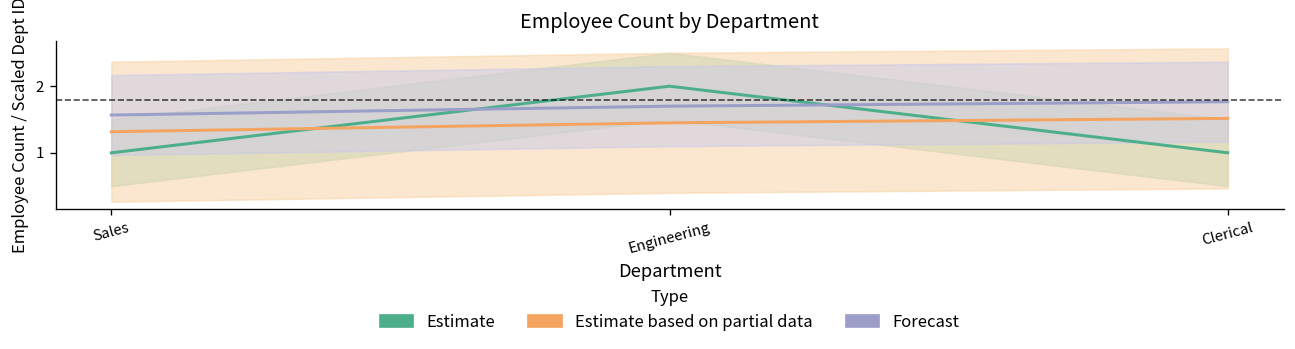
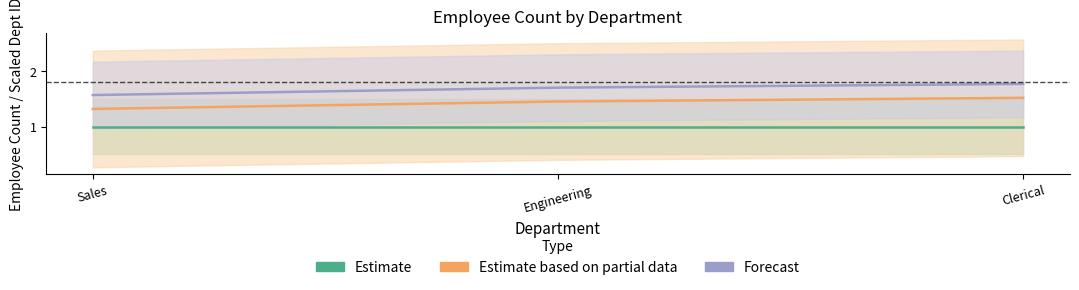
  {
    "Estimate": {
      "Sales": 1,
-     "Engineering": 2,
+     "Engineering": 1,
      "Clerical": 1
    },
    "Estimate based on partial data": {
      "Sales": 1.3,
      "Engineering": 1.5
    },
    "Forecast": {
      "Sales": 1.6,
      "Engineering": 1.7,
      "Clerical": 1.8
    }
  }
